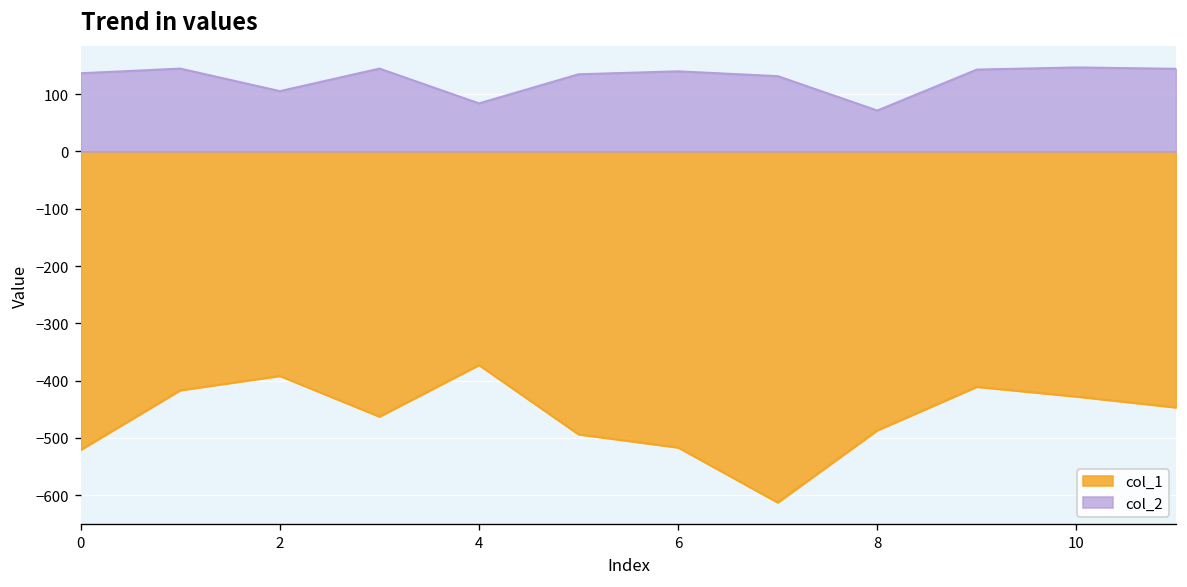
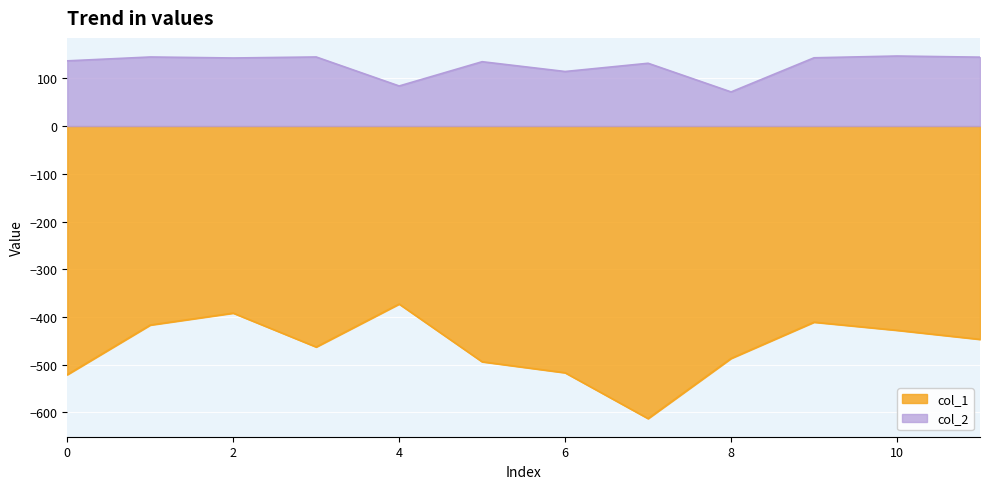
  {
    "col_2": {
      "0": 140,
-     "2": 110,
+     "2": 140,
      "4": 80,
-     "6": 140,
+     "6": 110,
      "8": 70,
      "10": 150
    }
  }
